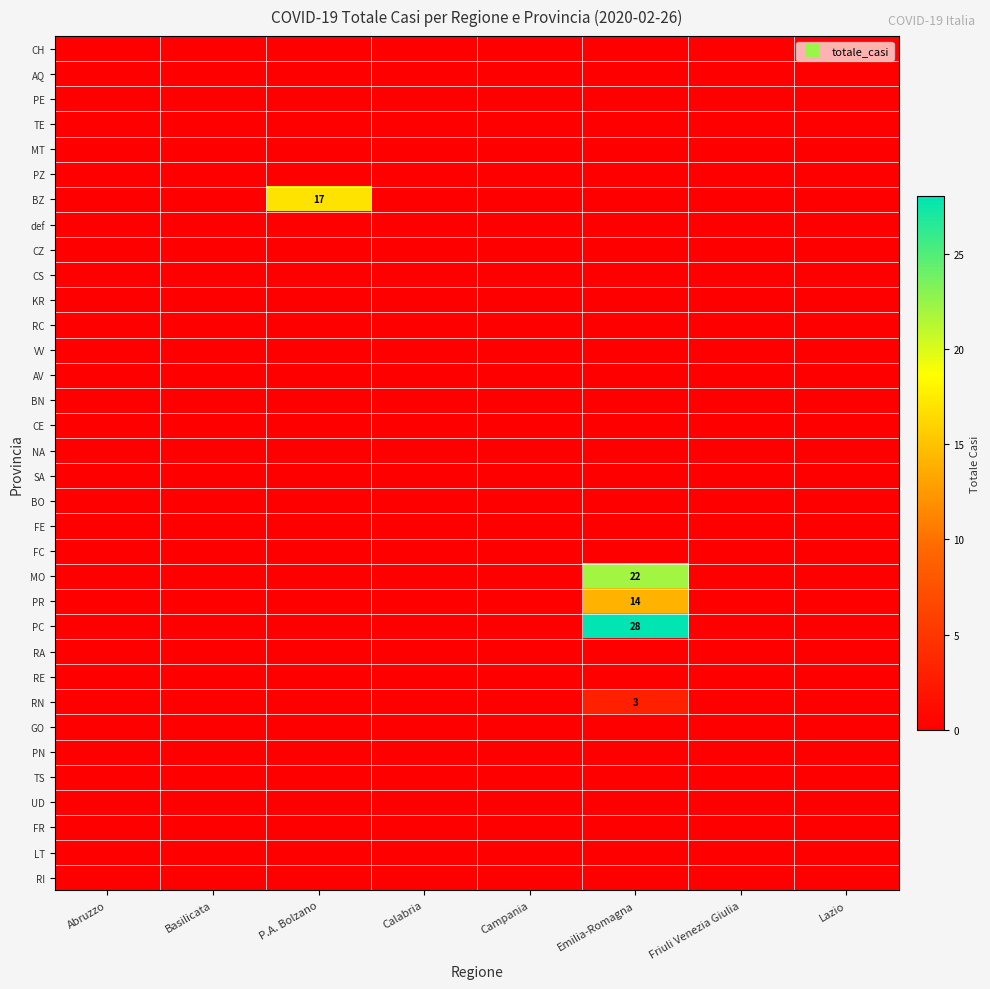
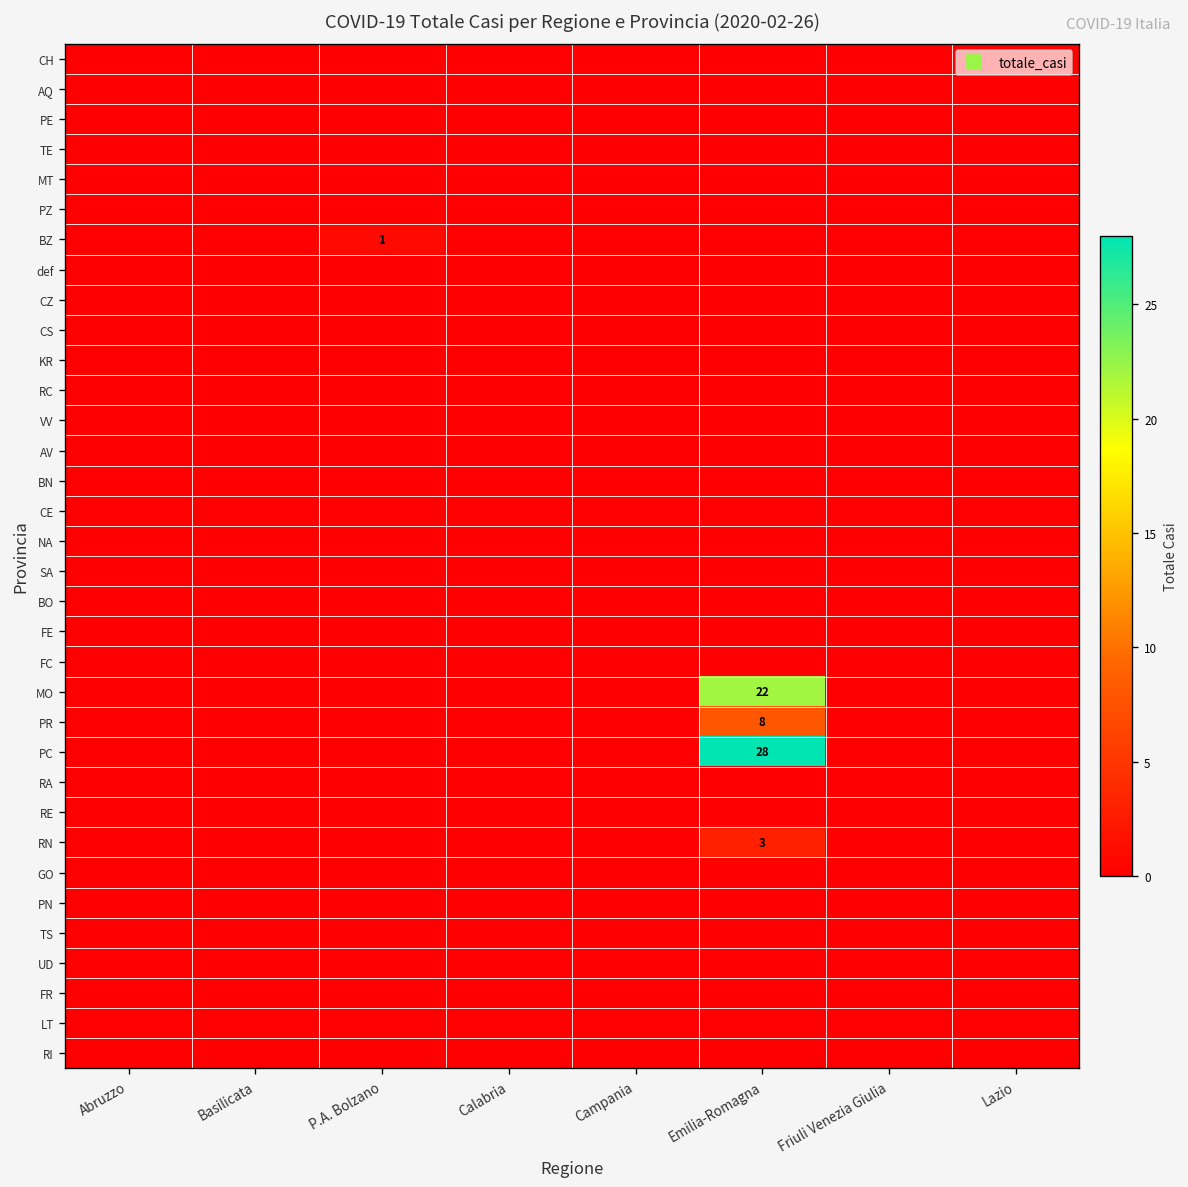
  {
    "BZ": {
-     "P.A. Bolzano": 17
+     "P.A. Bolzano": 1
    },
    "MO": {
      "Emilia-Romagna": 22
    },
    "PR": {
-     "Emilia-Romagna": 14
+     "Emilia-Romagna": 8
    },
    "PC": {
      "Emilia-Romagna": 28
    },
    "RN": {
      "Emilia-Romagna": 3
    }
  }
